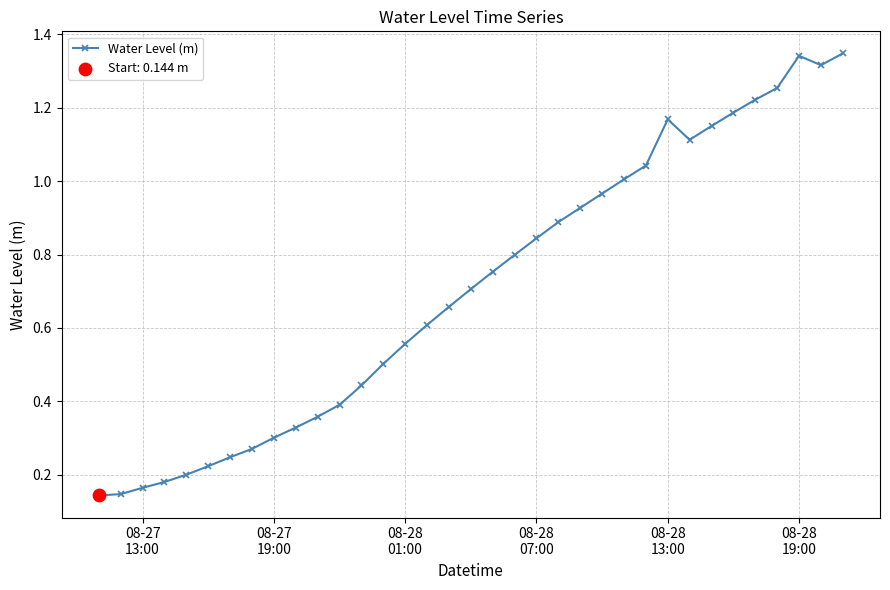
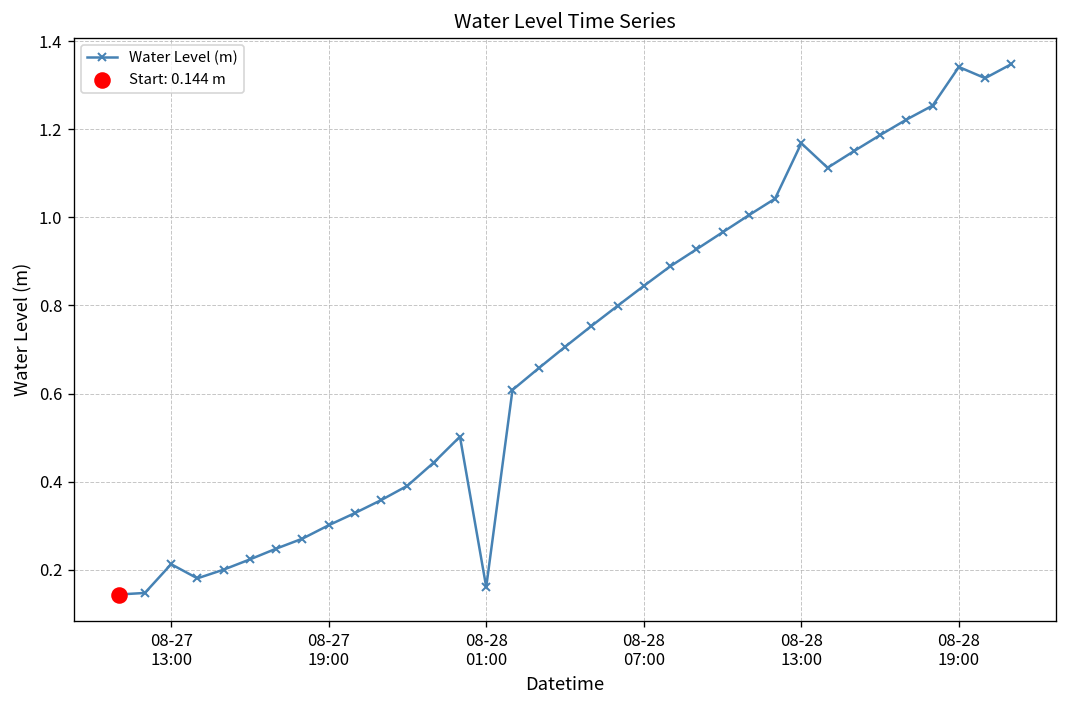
  {
    "Water Level (m)": {
-     "08-27 13:00": 0.16,
+     "08-27 13:00": 0.21,
      "08-27 19:00": 0.30,
-     "08-28 01:00": 0.56,
+     "08-28 01:00": 0.16,
      "08-28 07:00": 0.84,
      "08-28 13:00": 1.17,
      "08-28 19:00": 1.34
    }
  }
